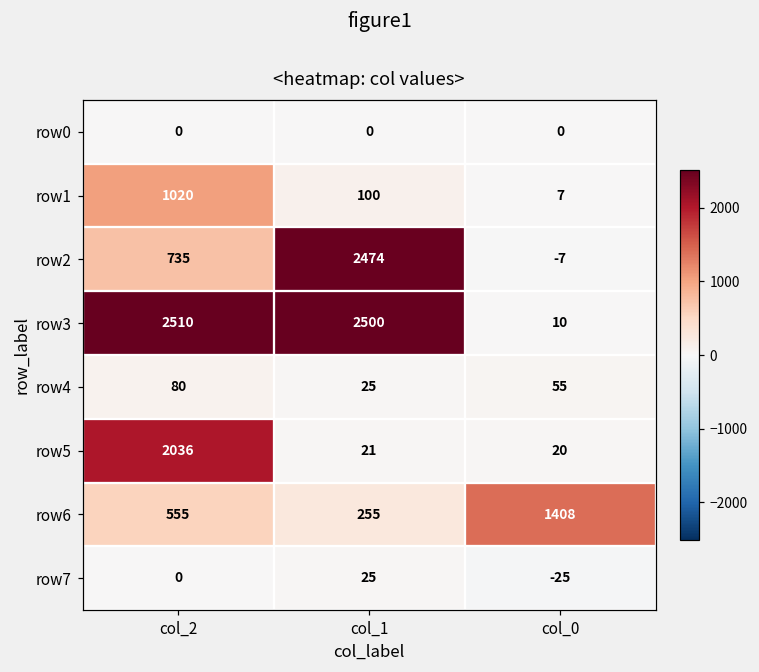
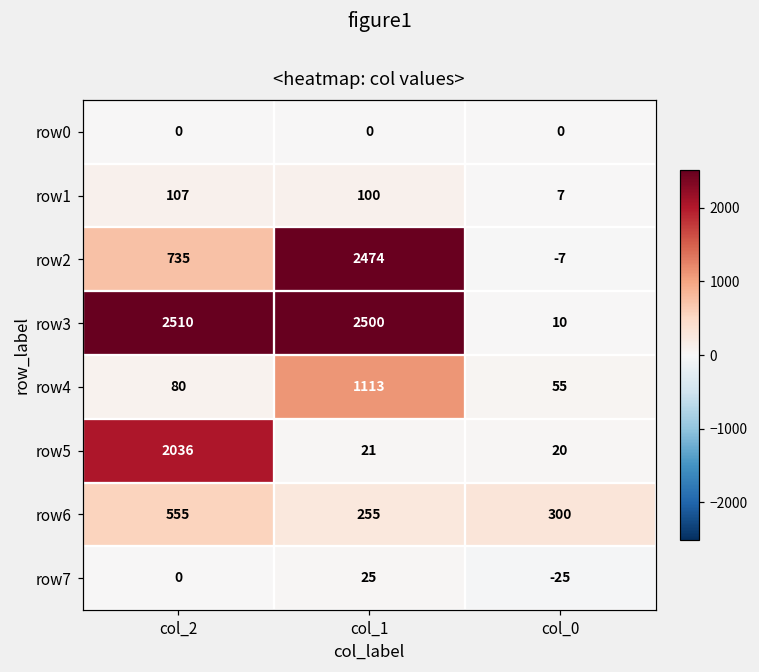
  {
    "row0": {
      "col_2": 0,
      "col_1": 0,
      "col_0": 0
    },
    "row1": {
-     "col_2": 1020,
+     "col_2": 107,
      "col_1": 100,
      "col_0": 7
    },
    "row2": {
      "col_2": 735,
      "col_1": 2474,
      "col_0": -7
    },
    "row3": {
      "col_2": 2510,
      "col_1": 2500,
      "col_0": 10
    },
    "row4": {
      "col_2": 80,
-     "col_1": 25,
+     "col_1": 1113,
      "col_0": 55
    },
    "row5": {
      "col_2": 2036,
      "col_1": 21,
      "col_0": 20
    },
    "row6": {
      "col_2": 555,
      "col_1": 255,
-     "col_0": 1408
+     "col_0": 300
    },
    "row7": {
      "col_2": 0,
      "col_1": 25,
      "col_0": -25
    }
  }
